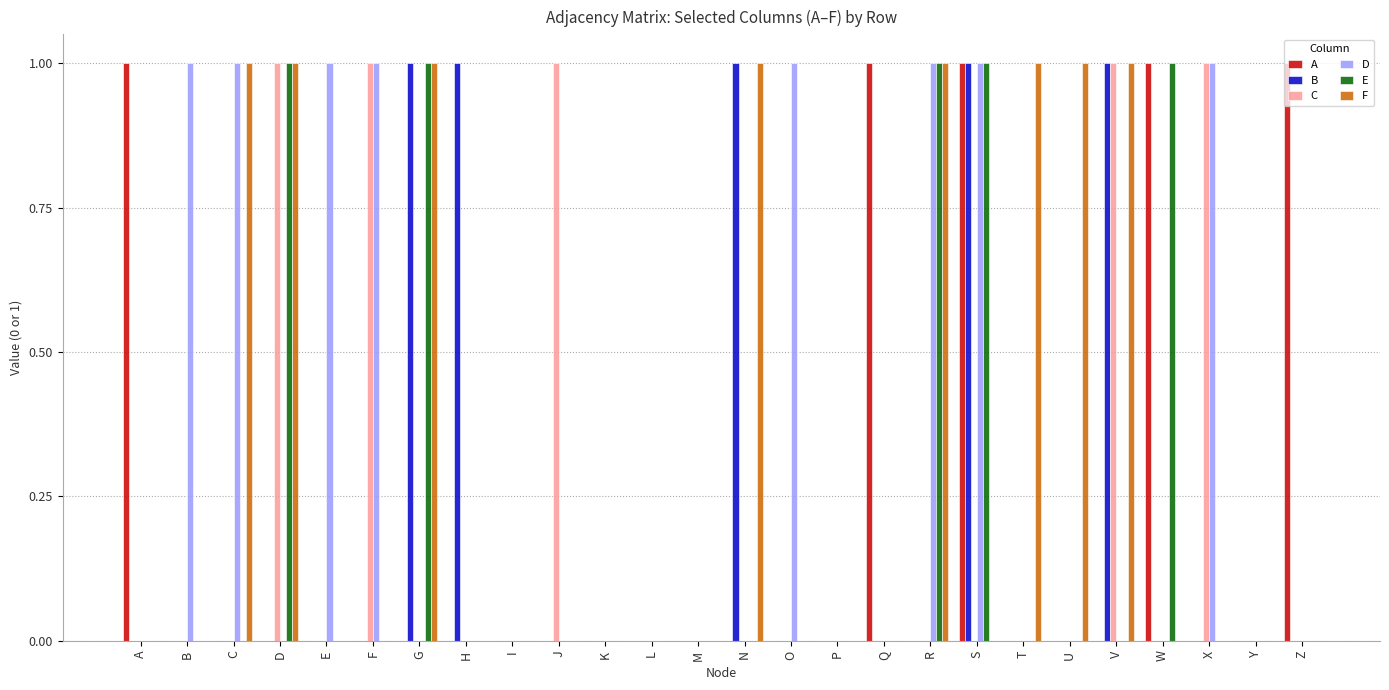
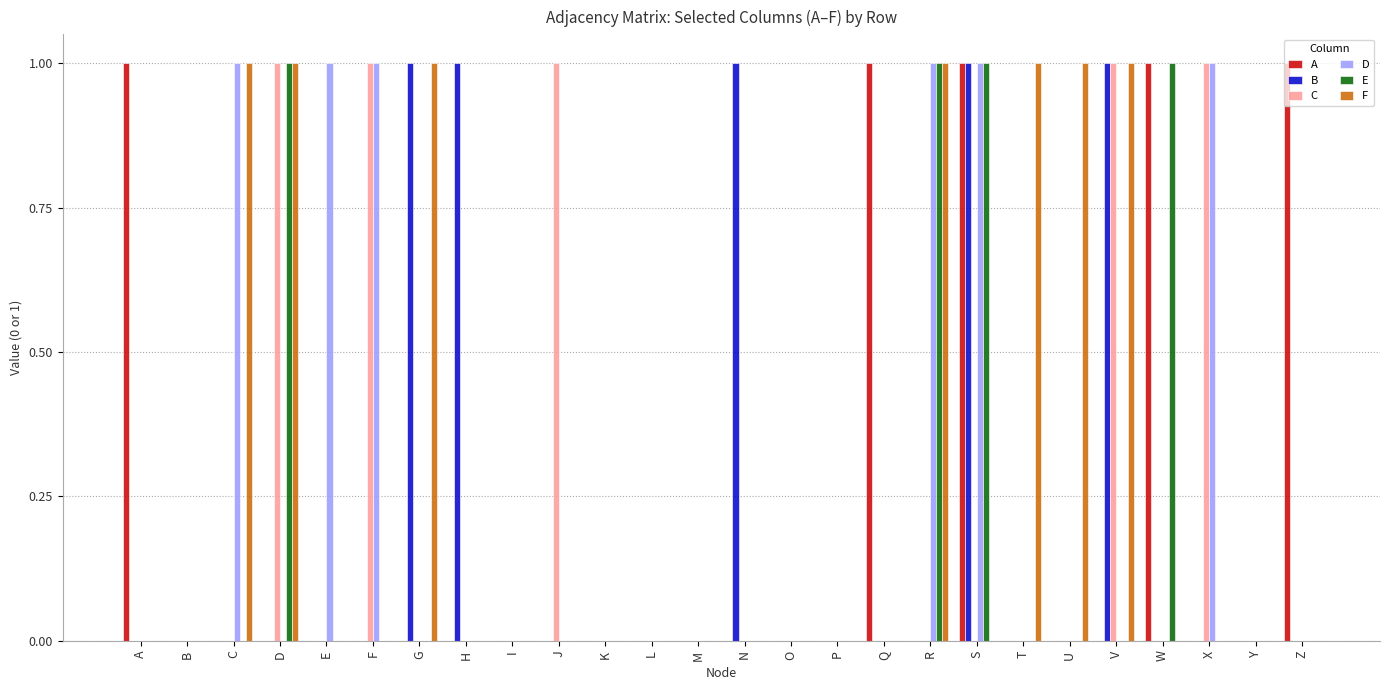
  {
    "A": {
      "A": 1,
      "B": 0,
      "C": 0,
      "D": 0,
      "E": 0,
      "F": 0,
      "G": 0,
      "H": 0,
      "I": 0,
      "J": 0,
      "K": 0,
      "L": 0,
      "M": 0,
      "N": 0,
      "O": 0,
      "P": 0,
      "Q": 1,
      "R": 0,
      "S": 1,
      "T": 0,
      "U": 0,
      "V": 0,
      "W": 1,
      "X": 0,
      "Y": 0
    },
    "B": {
      "A": 0,
      "B": 0,
      "C": 0,
      "D": 0,
      "E": 0,
      "F": 0,
      "G": 1,
      "H": 1,
      "I": 0,
      "J": 0,
      "K": 0,
      "L": 0,
      "M": 0,
      "N": 1,
      "O": 0,
      "P": 0,
      "Q": 0,
      "R": 0,
      "S": 1,
      "T": 0,
      "U": 0,
      "V": 1,
      "W": 0,
      "X": 0,
      "Y": 0,
      "Z": 0
    },
    "C": {
      "A": 0,
      "B": 0,
      "C": 0,
      "D": 1,
      "E": 0,
      "F": 1,
      "G": 0,
      "H": 0,
      "I": 0,
      "J": 1,
      "K": 0,
      "L": 0,
      "M": 0,
      "N": 0,
      "O": 0,
      "P": 0,
      "Q": 0,
      "R": 0,
      "S": 0,
      "T": 0,
      "U": 0,
      "V": 1,
      "W": 0,
      "X": 1,
      "Y": 0,
      "Z": 0
    },
    "D": {
      "A": 0,
-     "B": 1,
+     "B": 0,
      "C": 1,
      "D": 0,
      "E": 1,
      "F": 1,
      "G": 0,
      "H": 0,
      "I": 0,
      "J": 0,
      "K": 0,
      "L": 0,
      "M": 0,
      "N": 0,
-     "O": 1,
+     "O": 0,
      "P": 0,
      "Q": 0,
      "R": 1,
      "S": 1,
      "T": 0,
      "U": 0,
      "V": 0,
      "W": 0,
      "X": 1,
      "Y": 0,
      "Z": 0
    },
    "E": {
      "A": 0,
      "B": 0,
      "C": 0,
      "D": 1,
      "E": 0,
      "F": 0,
-     "G": 1,
+     "G": 0,
      "H": 0,
      "I": 0,
      "J": 0,
      "K": 0,
      "L": 0,
      "M": 0,
      "N": 0,
      "O": 0,
      "P": 0,
      "Q": 0,
      "R": 1,
      "S": 1,
      "T": 0,
      "U": 0,
      "V": 0,
      "W": 1,
      "X": 0,
      "Y": 0,
      "Z": 0
    },
    "F": {
      "A": 0,
      "B": 0,
      "C": 1,
      "D": 1,
      "E": 0,
      "F": 0,
      "G": 1,
      "H": 0,
      "I": 0,
      "J": 0,
      "K": 0,
      "L": 0,
      "M": 0,
-     "N": 1,
+     "N": 0,
      "O": 0,
      "P": 0,
      "Q": 0,
      "R": 1,
      "S": 0,
      "T": 1,
      "U": 1,
      "V": 1,
      "W": 0,
      "X": 0,
      "Y": 0,
      "Z": 0
    }
  }
